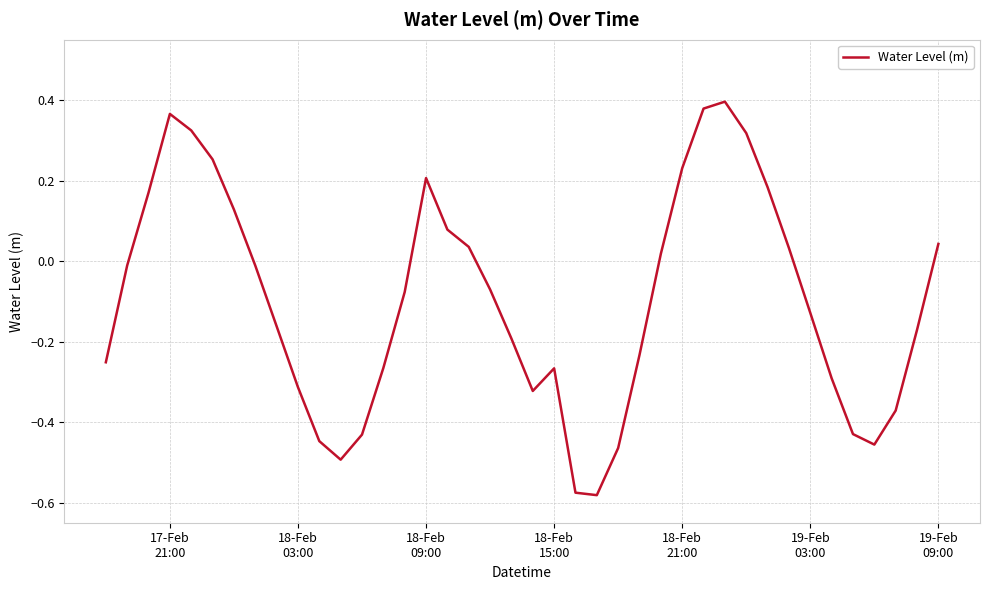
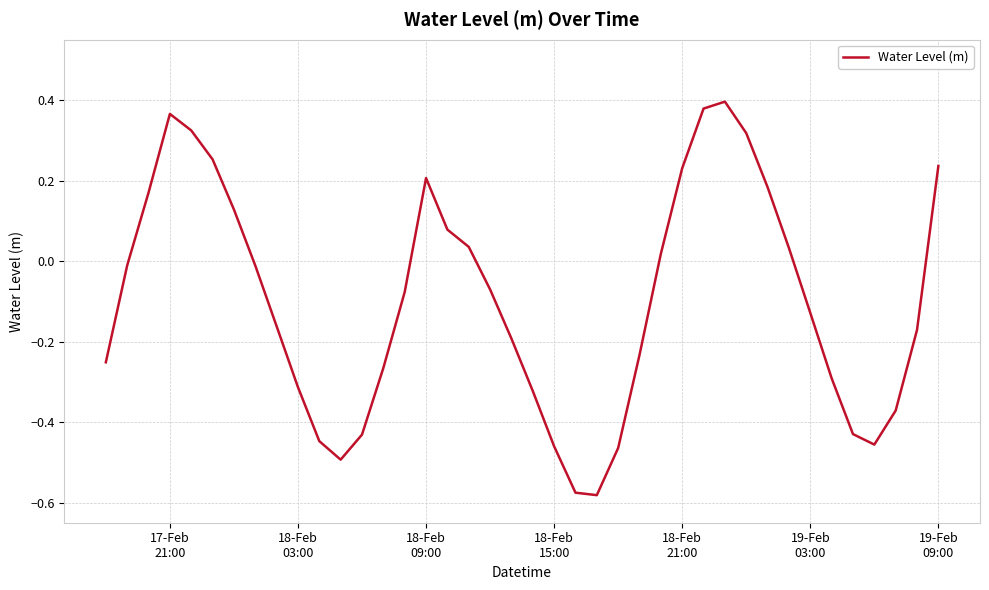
  {
    "17-Feb 21:00": 0.37,
    "18-Feb 03:00": -0.31,
    "18-Feb 09:00": 0.21,
-   "18-Feb 15:00": -0.27,
+   "18-Feb 15:00": -0.46,
    "18-Feb 21:00": 0.23,
    "19-Feb 03:00": -0.13,
-   "19-Feb 09:00": 0.04
+   "19-Feb 09:00": 0.24
  }
